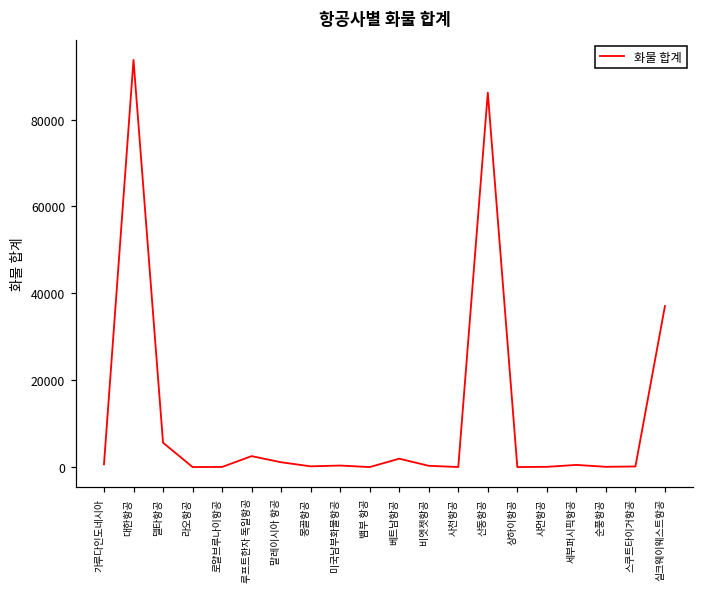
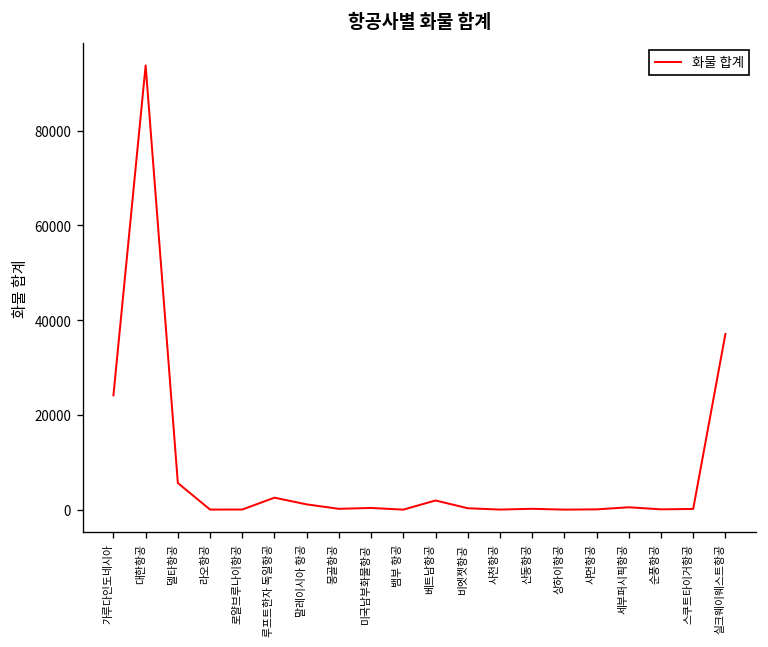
  {
-   "가루다인도네시아": 1000,
+   "가루다인도네시아": 24000,
    "대한항공": 94000,
    "델타항공": 6000,
    "라오항공": 0,
    "로얄브루나이항공": 0,
    "루프트한자 독일항공": 3000,
    "말레이시아 항공": 1000,
    "몽골항공": 0,
    "미국남부화물항공": 0,
    "뱀부 항공": 0,
    "베트남항공": 2000,
    "비엣젯항공": 0,
    "사천항공": 0,
-   "산동항공": 86000,
+   "산동항공": 0,
    "상하이항공": 0,
    "샤먼항공": 0,
    "세부퍼시픽항공": 0,
    "순풍항공": 0,
    "스쿠트타이거항공": 0,
    "실크웨이웨스트항공": 37000
  }
